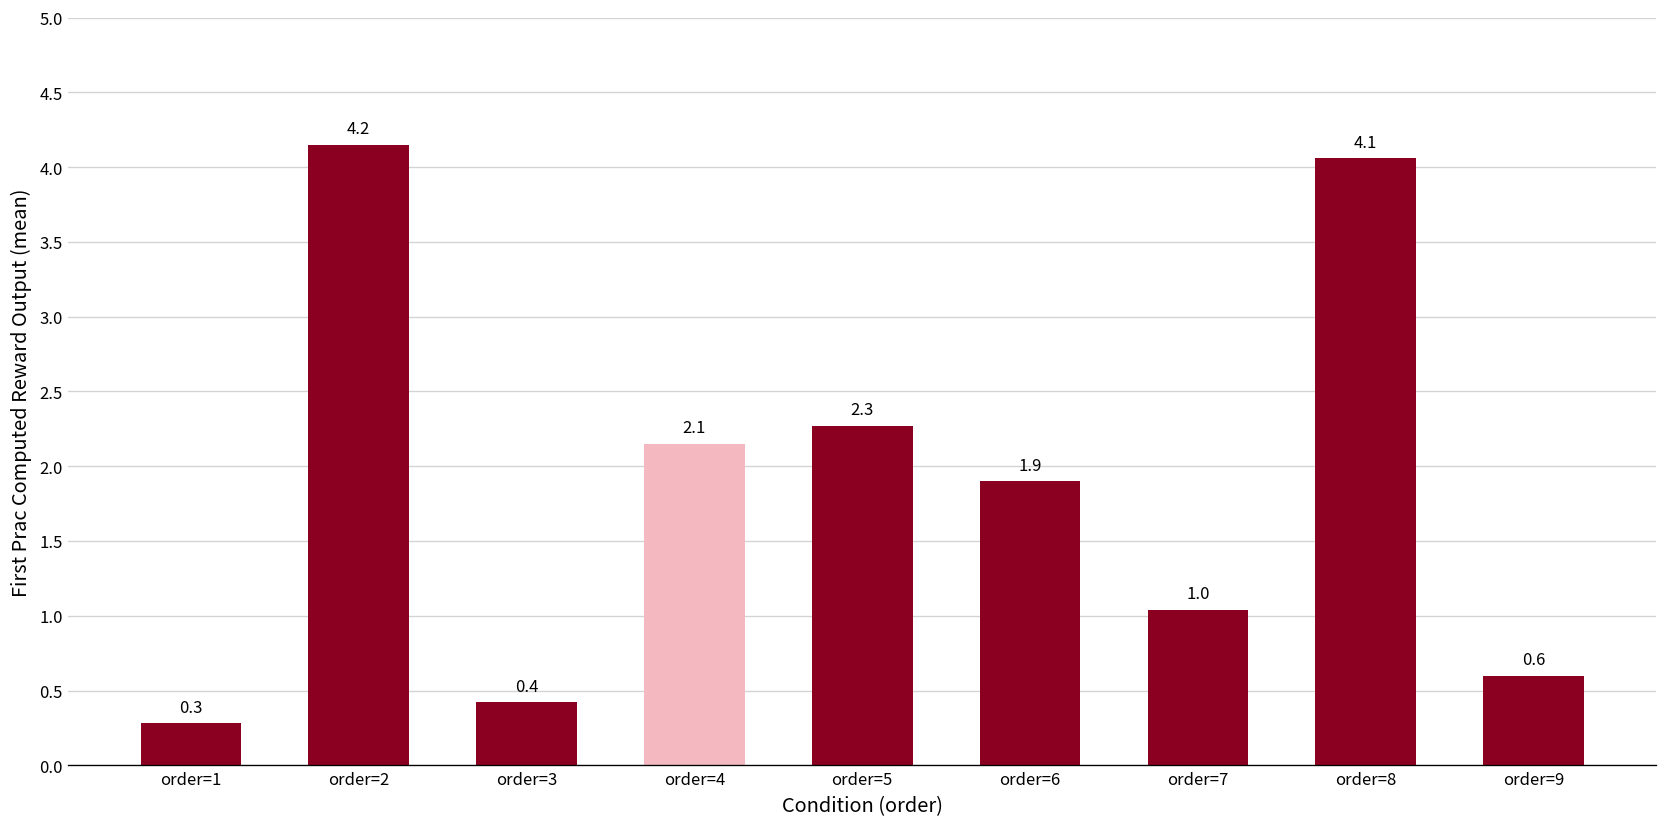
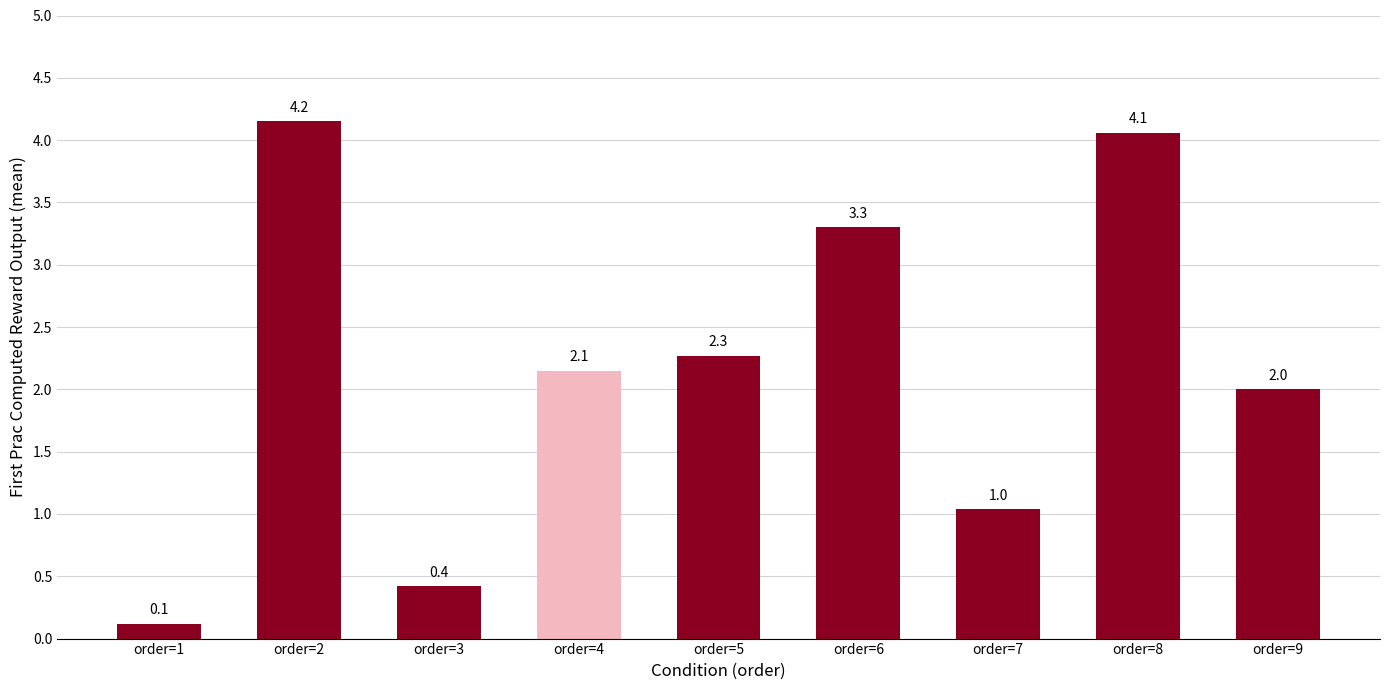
  {
-   "order=1": 0.3,
+   "order=1": 0.1,
    "order=2": 4.2,
    "order=3": 0.4,
    "order=4": 2.1,
    "order=5": 2.3,
-   "order=6": 1.9,
+   "order=6": 3.3,
    "order=7": 1.0,
    "order=8": 4.1,
-   "order=9": 0.6
+   "order=9": 2.0
  }
